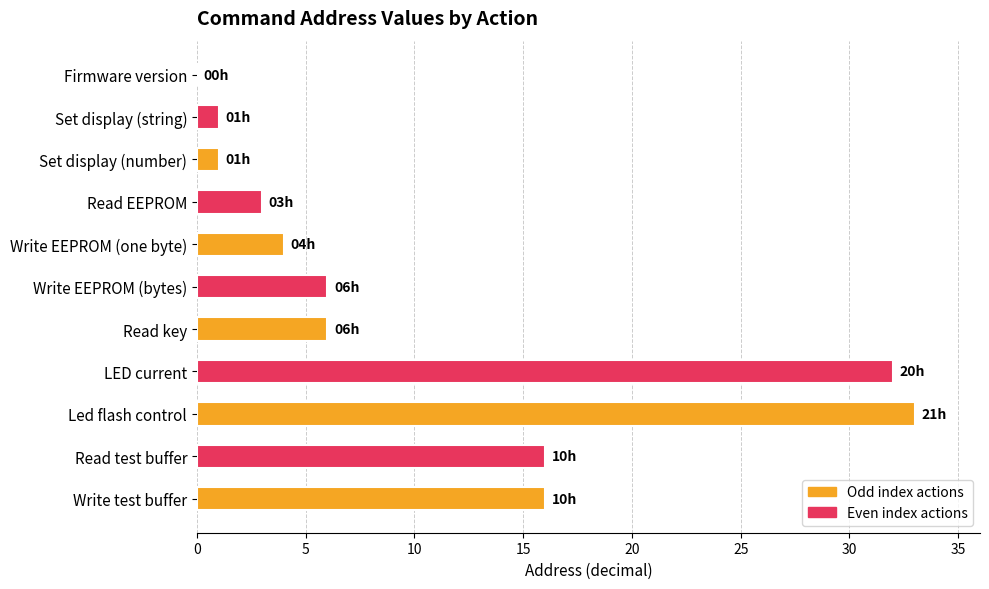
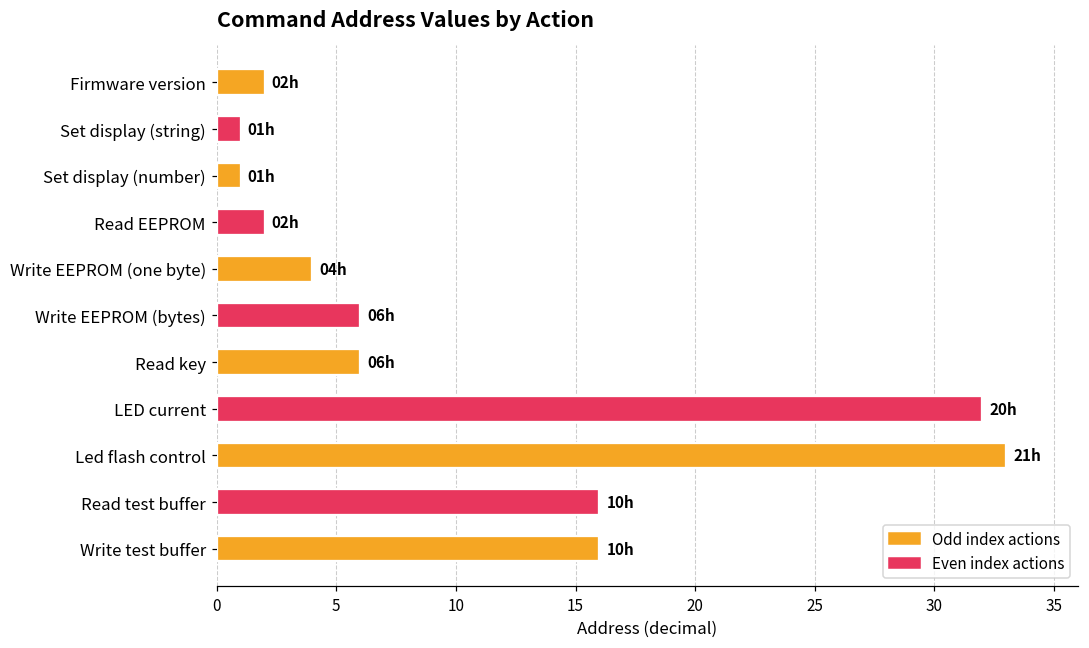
  {
-   "Firmware version": "00h",
+   "Firmware version": "02h",
    "Set display (string)": "01h",
    "Set display (number)": "01h",
-   "Read EEPROM": "03h",
+   "Read EEPROM": "02h",
    "Write EEPROM (one byte)": "04h",
    "Write EEPROM (bytes)": "06h",
    "Read key": "06h"
  }
